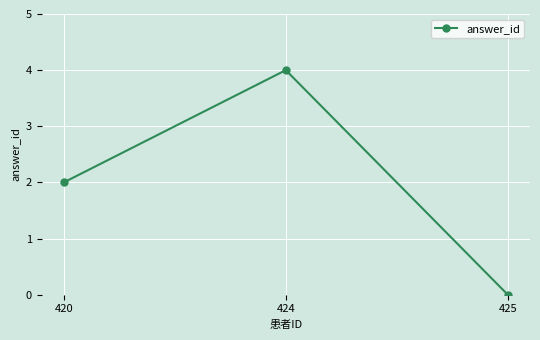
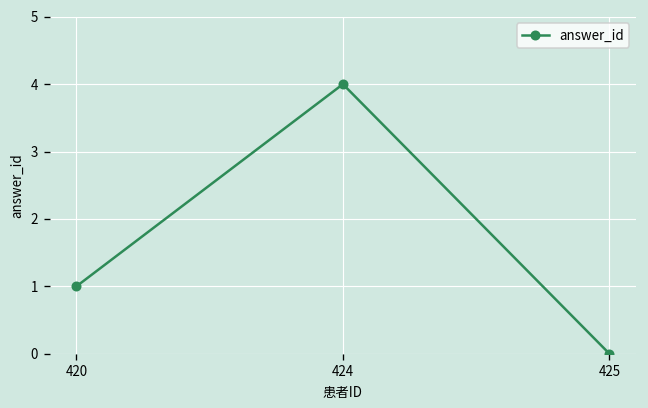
  {
-   "420": 2,
+   "420": 1,
    "424": 4,
    "425": 0
  }
